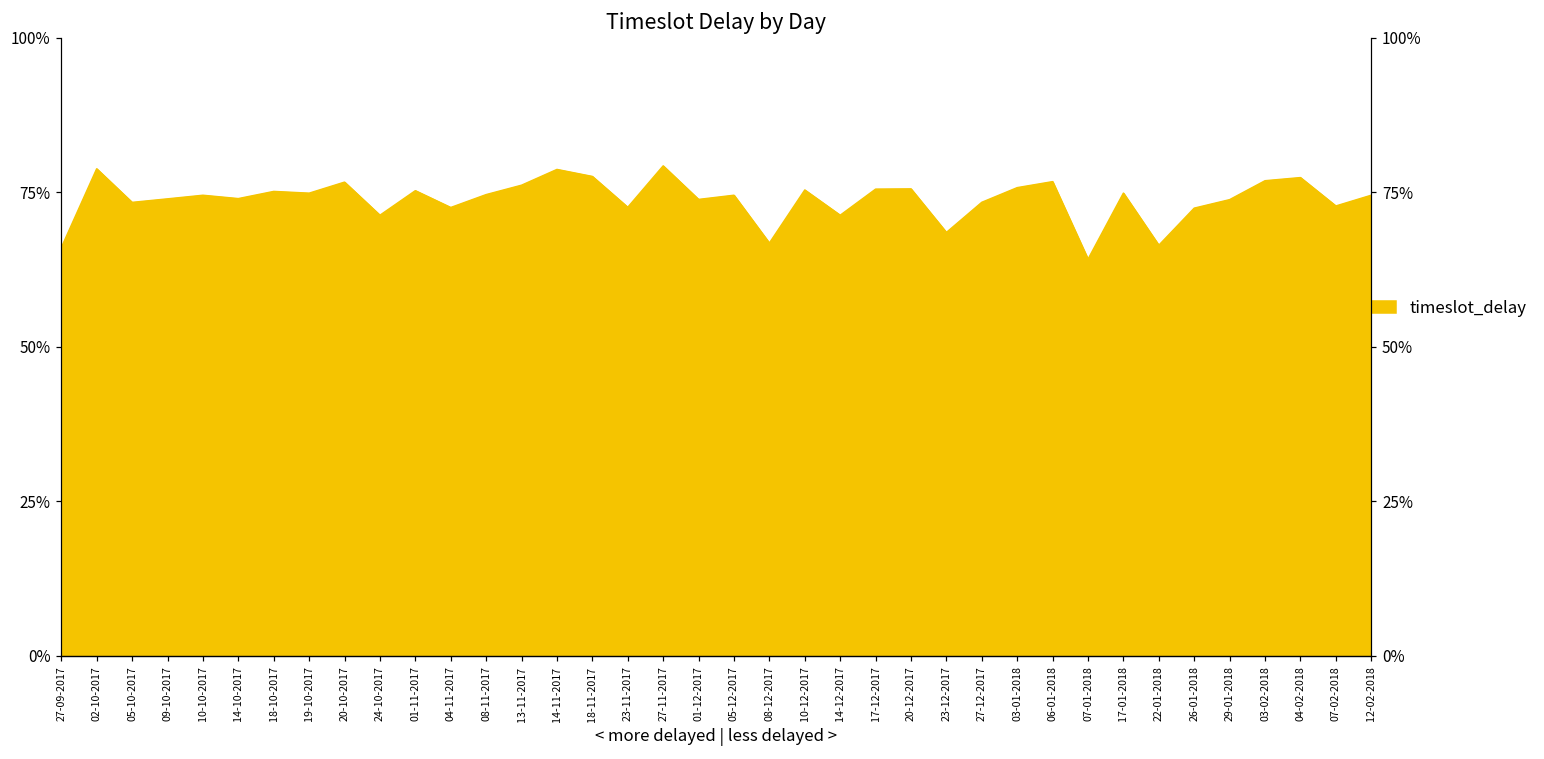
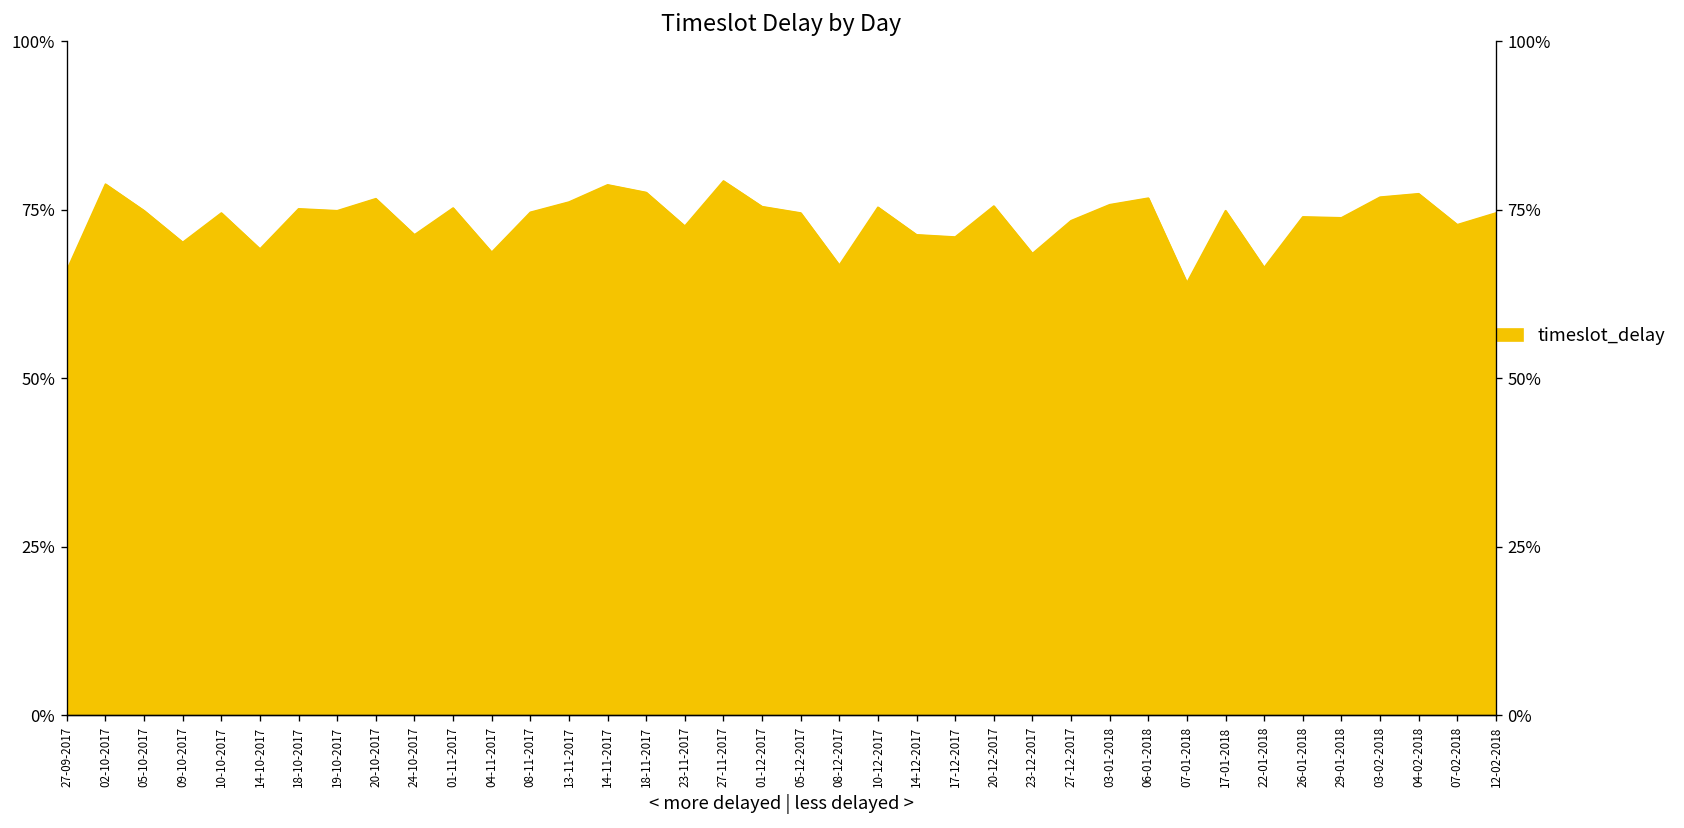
  {
    "27-09-2017": "66%",
    "02-10-2017": "79%",
-   "05-10-2017": "73%",
-   "09-10-2017": "74%",
+   "05-10-2017": "75%",
+   "09-10-2017": "70%",
    "10-10-2017": "75%",
-   "14-10-2017": "74%",
+   "14-10-2017": "69%",
    "18-10-2017": "75%",
    "19-10-2017": "75%",
    "20-10-2017": "77%",
    "24-10-2017": "71%",
    "01-11-2017": "75%",
-   "04-11-2017": "73%",
+   "04-11-2017": "69%",
    "08-11-2017": "75%",
    "13-11-2017": "76%",
    "14-11-2017": "79%",
    "18-11-2017": "78%",
    "23-11-2017": "73%",
    "27-11-2017": "79%",
-   "01-12-2017": "74%",
+   "01-12-2017": "75%",
    "05-12-2017": "75%",
    "08-12-2017": "67%",
    "10-12-2017": "75%",
    "14-12-2017": "71%",
-   "17-12-2017": "76%",
+   "17-12-2017": "71%",
    "20-12-2017": "76%",
    "23-12-2017": "68%",
    "27-12-2017": "73%",
    "03-01-2018": "76%",
    "06-01-2018": "77%",
    "07-01-2018": "64%",
    "17-01-2018": "75%",
    "22-01-2018": "66%",
-   "26-01-2018": "72%",
+   "26-01-2018": "74%",
    "29-01-2018": "74%",
    "03-02-2018": "77%",
    "04-02-2018": "77%",
    "07-02-2018": "73%",
    "12-02-2018": "75%"
  }
